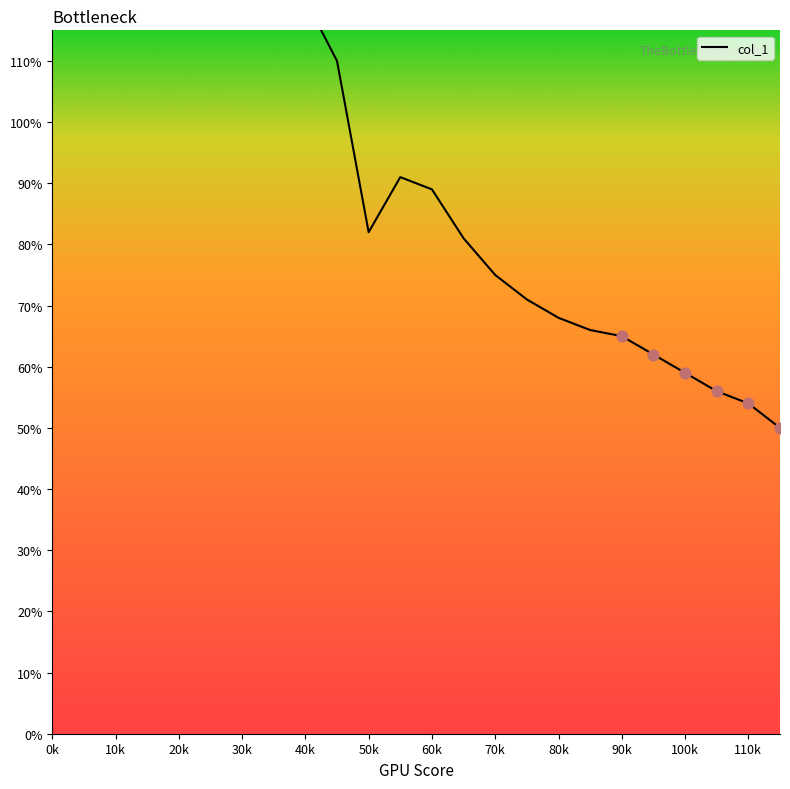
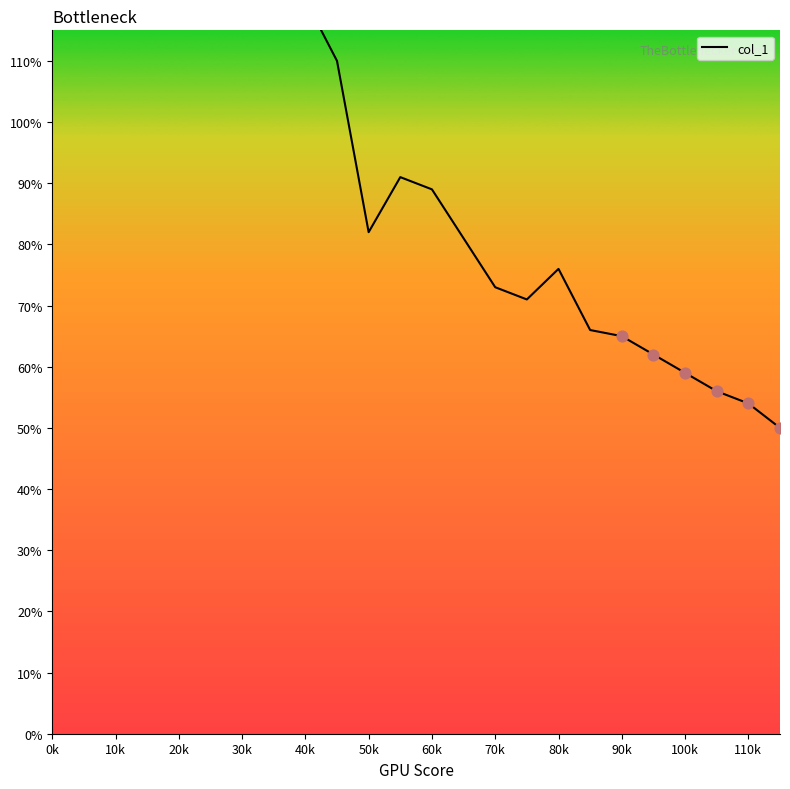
  {
    "col_1": {
      "50k": "82%",
      "60k": "89%",
-     "70k": "75%",
-     "80k": "68%"
+     "70k": "73%",
+     "80k": "76%"
    }
  }
